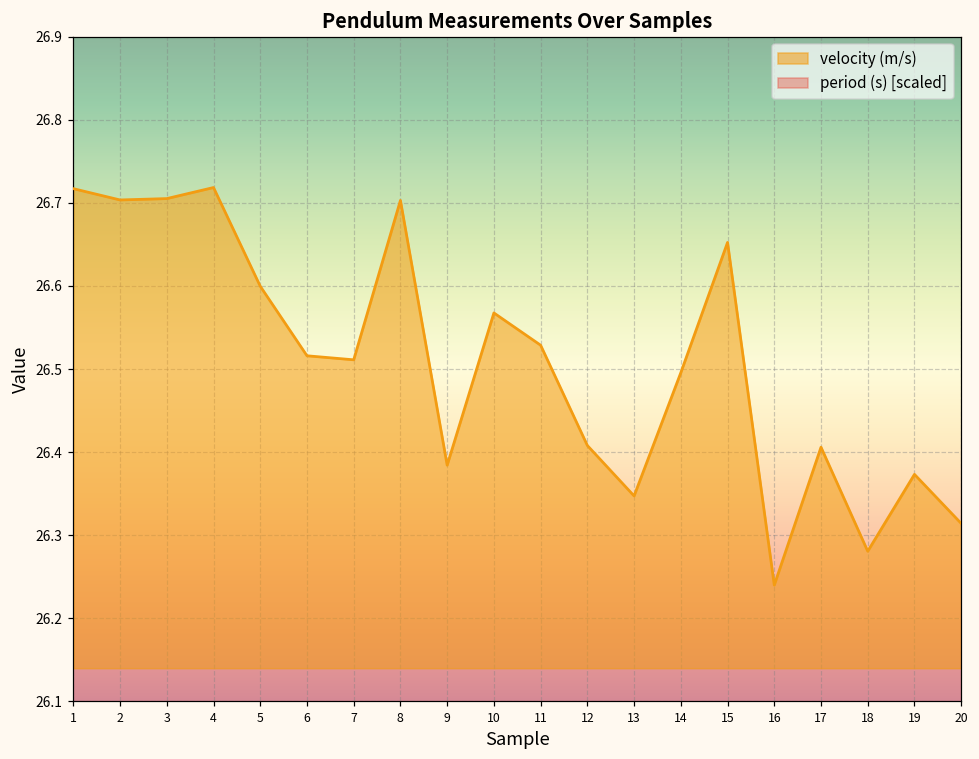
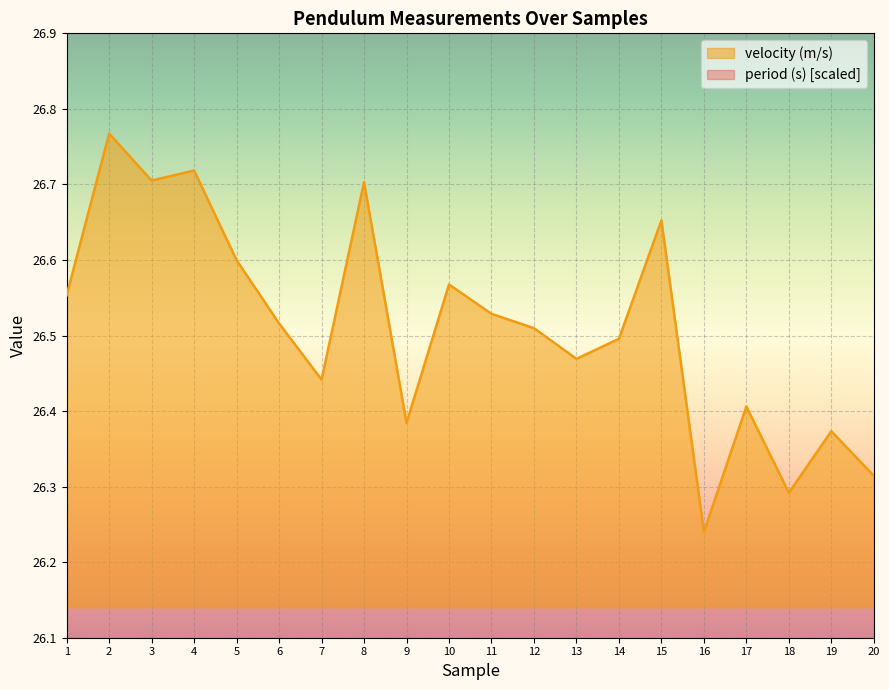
  {
    "velocity (m/s)": {
-     "1": 26.72,
-     "2": 26.70,
+     "1": 26.55,
+     "2": 26.77,
      "3": 26.71,
      "4": 26.72,
      "5": 26.60,
      "6": 26.52,
-     "7": 26.51,
+     "7": 26.44,
      "8": 26.70,
      "9": 26.38,
      "10": 26.57,
      "11": 26.53,
-     "12": 26.41,
-     "13": 26.35,
+     "12": 26.51,
+     "13": 26.47,
      "14": 26.50,
      "15": 26.65,
      "16": 26.24,
      "17": 26.41,
-     "18": 26.28,
+     "18": 26.29,
      "19": 26.37,
      "20": 26.31
    }
  }
